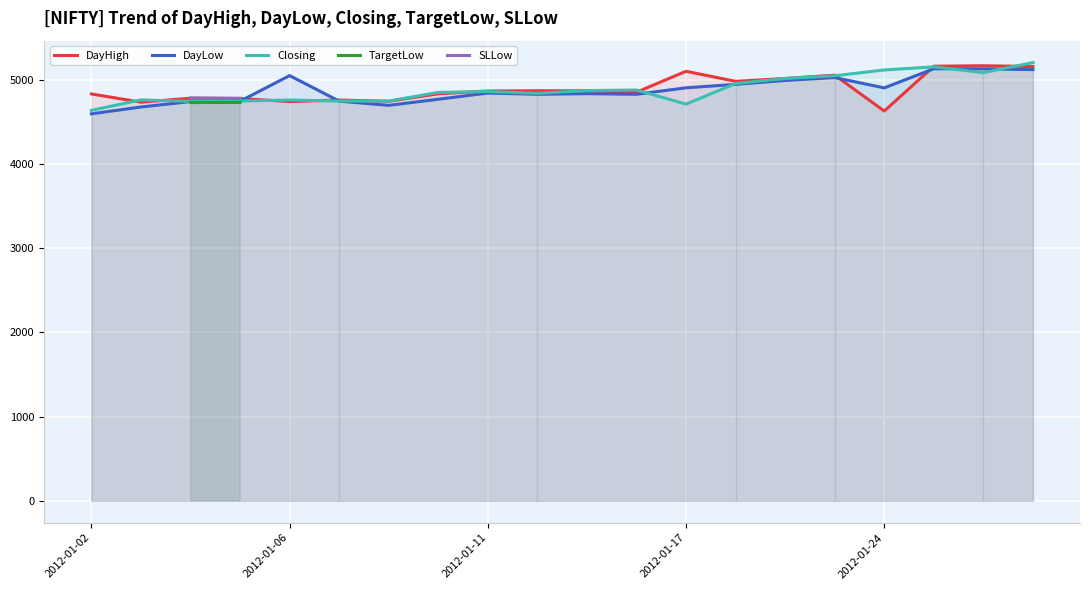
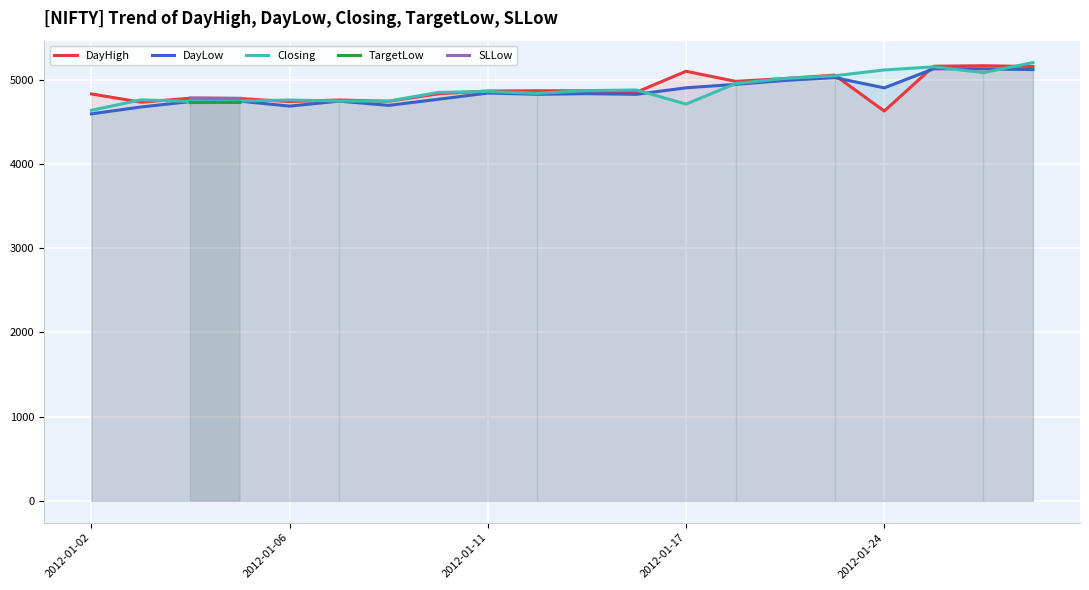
  {
    "DayHigh": {
      "2012-01-02": 4800,
      "2012-01-17": 5100,
      "2012-01-24": 4600
    },
    "DayLow": {
      "2012-01-02": 4600,
-     "2012-01-06": 5000,
+     "2012-01-06": 4700,
      "2012-01-17": 4900,
      "2012-01-24": 4900
    },
    "Closing": {
      "2012-01-17": 4700,
      "2012-01-24": 5100
    }
  }
